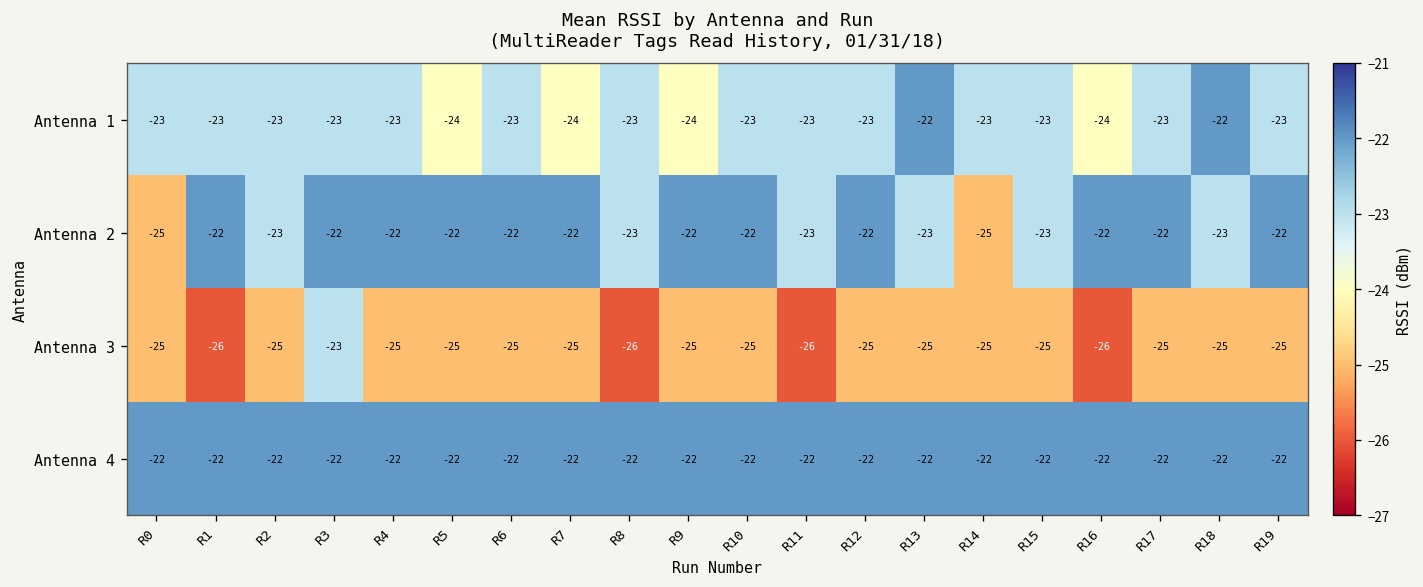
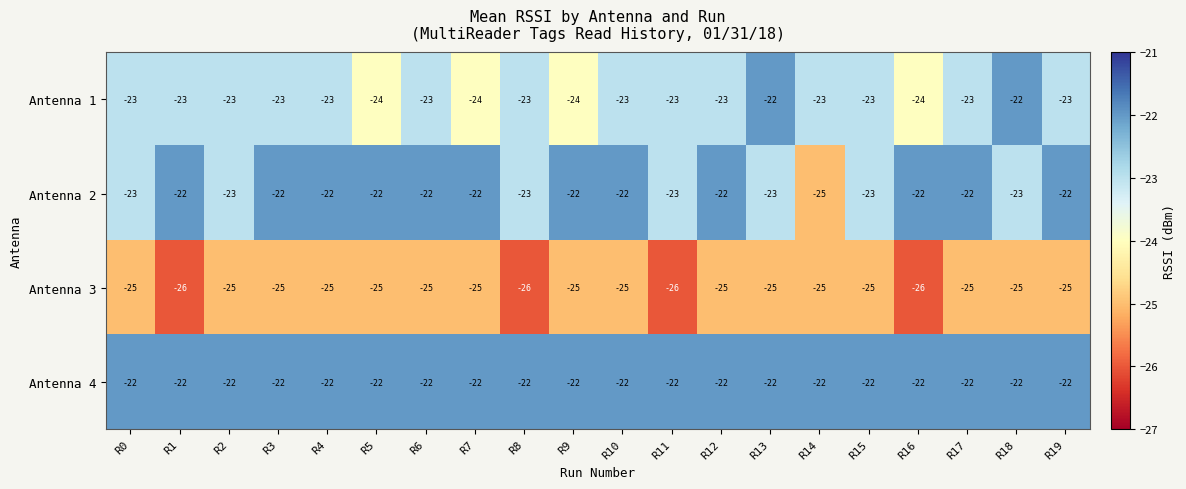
  {
    "Antenna 1": {
      "R0": -23,
      "R1": -23,
      "R2": -23,
      "R3": -23,
      "R4": -23,
      "R5": -24,
      "R6": -23,
      "R7": -24,
      "R8": -23,
      "R9": -24,
      "R10": -23,
      "R11": -23,
      "R12": -23,
      "R13": -22,
      "R14": -23,
      "R15": -23,
      "R16": -24,
      "R17": -23,
      "R18": -22,
      "R19": -23
    },
    "Antenna 2": {
-     "R0": -25,
+     "R0": -23,
      "R1": -22,
      "R2": -23,
      "R3": -22,
      "R4": -22,
      "R5": -22,
      "R6": -22,
      "R7": -22,
      "R8": -23,
      "R9": -22,
      "R10": -22,
      "R11": -23,
      "R12": -22,
      "R13": -23,
      "R14": -25,
      "R15": -23,
      "R16": -22,
      "R17": -22,
      "R18": -23,
      "R19": -22
    },
    "Antenna 3": {
      "R0": -25,
      "R1": -26,
      "R2": -25,
-     "R3": -23,
+     "R3": -25,
      "R4": -25,
      "R5": -25,
      "R6": -25,
      "R7": -25,
      "R8": -26,
      "R9": -25,
      "R10": -25,
      "R11": -26,
      "R12": -25,
      "R13": -25,
      "R14": -25,
      "R15": -25,
      "R16": -26,
      "R17": -25,
      "R18": -25,
      "R19": -25
    },
    "Antenna 4": {
      "R0": -22,
      "R1": -22,
      "R2": -22,
      "R3": -22,
      "R4": -22,
      "R5": -22,
      "R6": -22,
      "R7": -22,
      "R8": -22,
      "R9": -22,
      "R10": -22,
      "R11": -22,
      "R12": -22,
      "R13": -22,
      "R14": -22,
      "R15": -22,
      "R16": -22,
      "R17": -22,
      "R18": -22,
      "R19": -22
    }
  }
